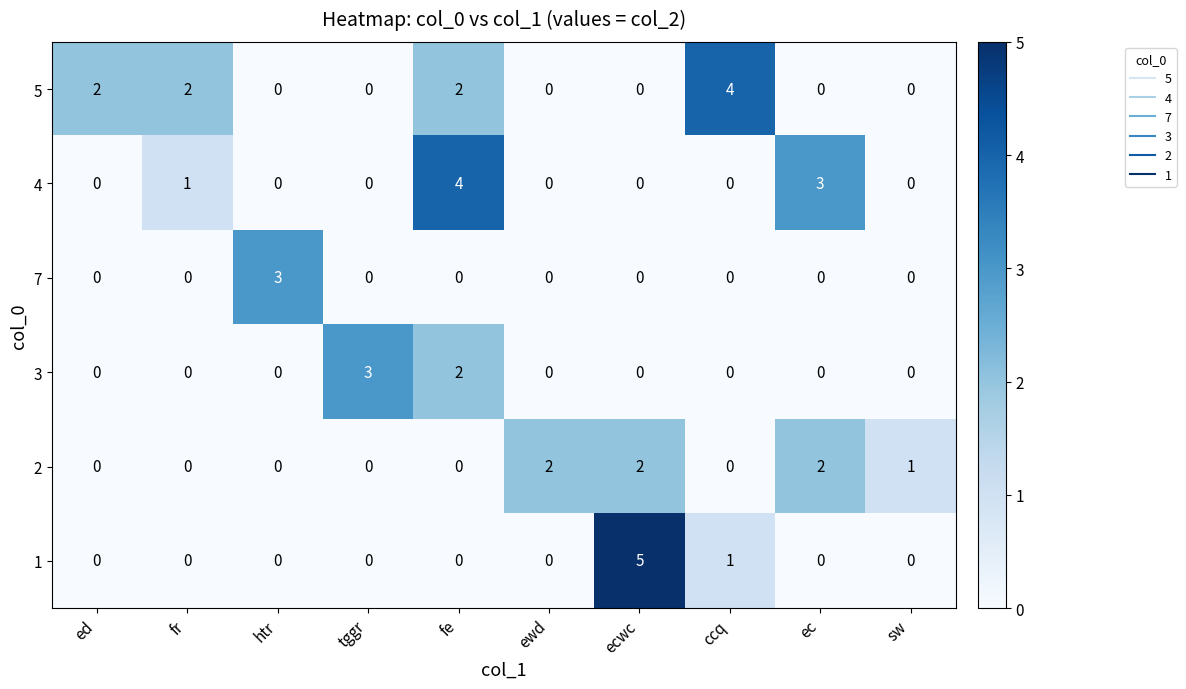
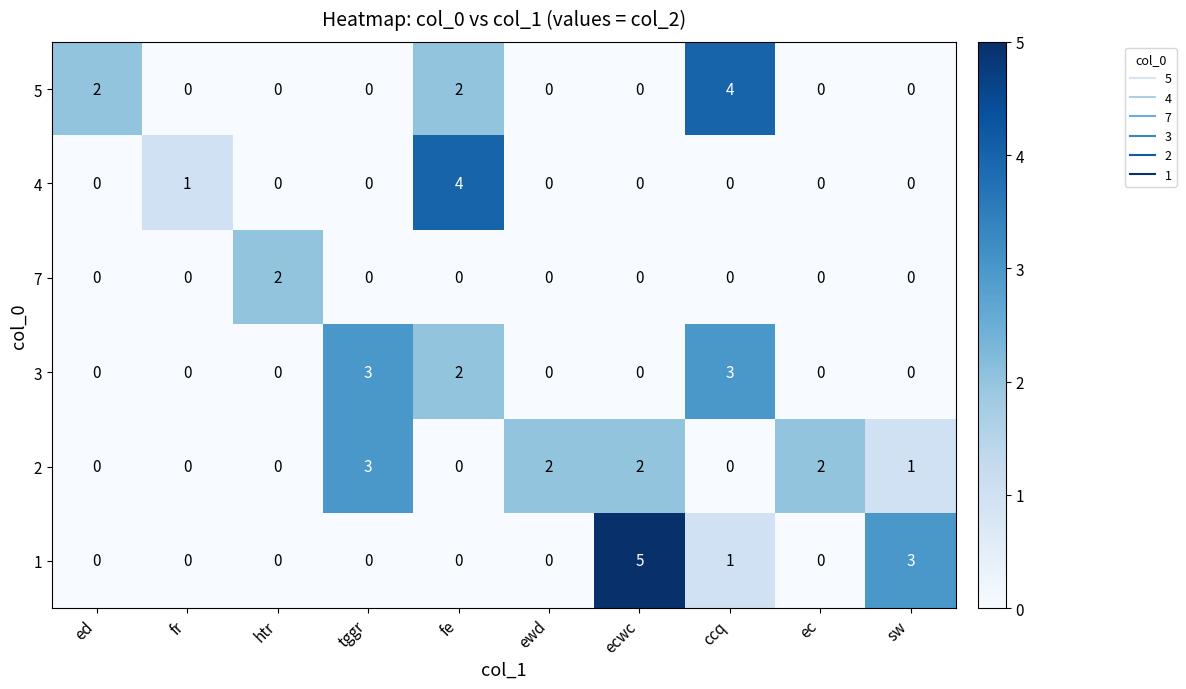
  {
    "5": {
      "ed": 2,
-     "fr": 2,
+     "fr": 0,
      "htr": 0,
      "tggr": 0,
      "fe": 2,
      "ewd": 0,
      "ecwc": 0,
      "ccq": 4,
      "ec": 0,
      "sw": 0
    },
    "4": {
      "ed": 0,
      "fr": 1,
      "htr": 0,
      "tggr": 0,
      "fe": 4,
      "ewd": 0,
      "ecwc": 0,
      "ccq": 0,
-     "ec": 3,
+     "ec": 0,
      "sw": 0
    },
    "7": {
      "ed": 0,
      "fr": 0,
-     "htr": 3,
+     "htr": 2,
      "tggr": 0,
      "fe": 0,
      "ewd": 0,
      "ecwc": 0,
      "ccq": 0,
      "ec": 0,
      "sw": 0
    },
    "3": {
      "ed": 0,
      "fr": 0,
      "htr": 0,
      "tggr": 3,
      "fe": 2,
      "ewd": 0,
      "ecwc": 0,
-     "ccq": 0,
+     "ccq": 3,
      "ec": 0,
      "sw": 0
    },
    "2": {
      "ed": 0,
      "fr": 0,
      "htr": 0,
-     "tggr": 0,
+     "tggr": 3,
      "fe": 0,
      "ewd": 2,
      "ecwc": 2,
      "ccq": 0,
      "ec": 2,
      "sw": 1
    },
    "1": {
      "ed": 0,
      "fr": 0,
      "htr": 0,
      "tggr": 0,
      "fe": 0,
      "ewd": 0,
      "ecwc": 5,
      "ccq": 1,
      "ec": 0,
-     "sw": 0
+     "sw": 3
    }
  }
